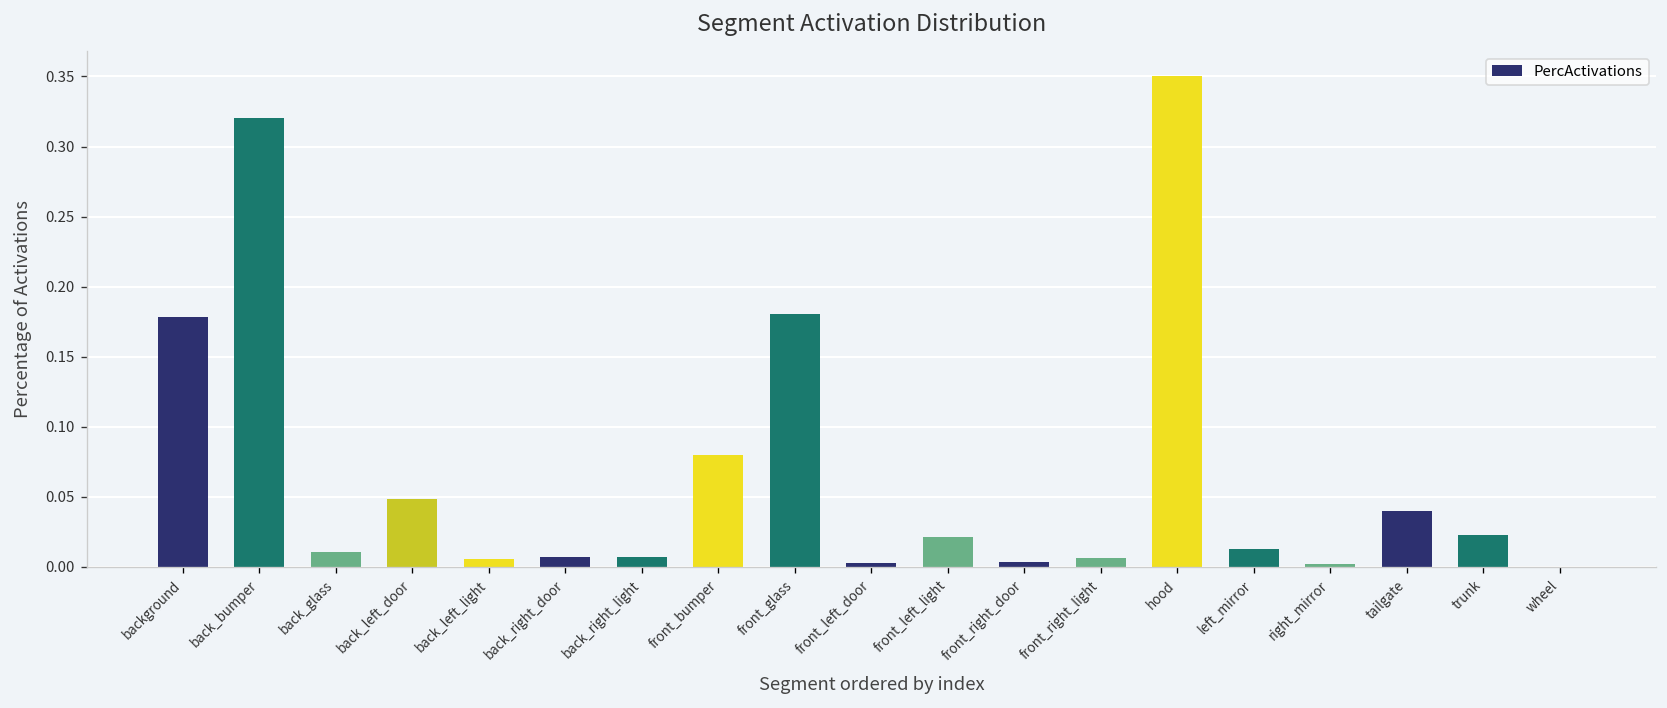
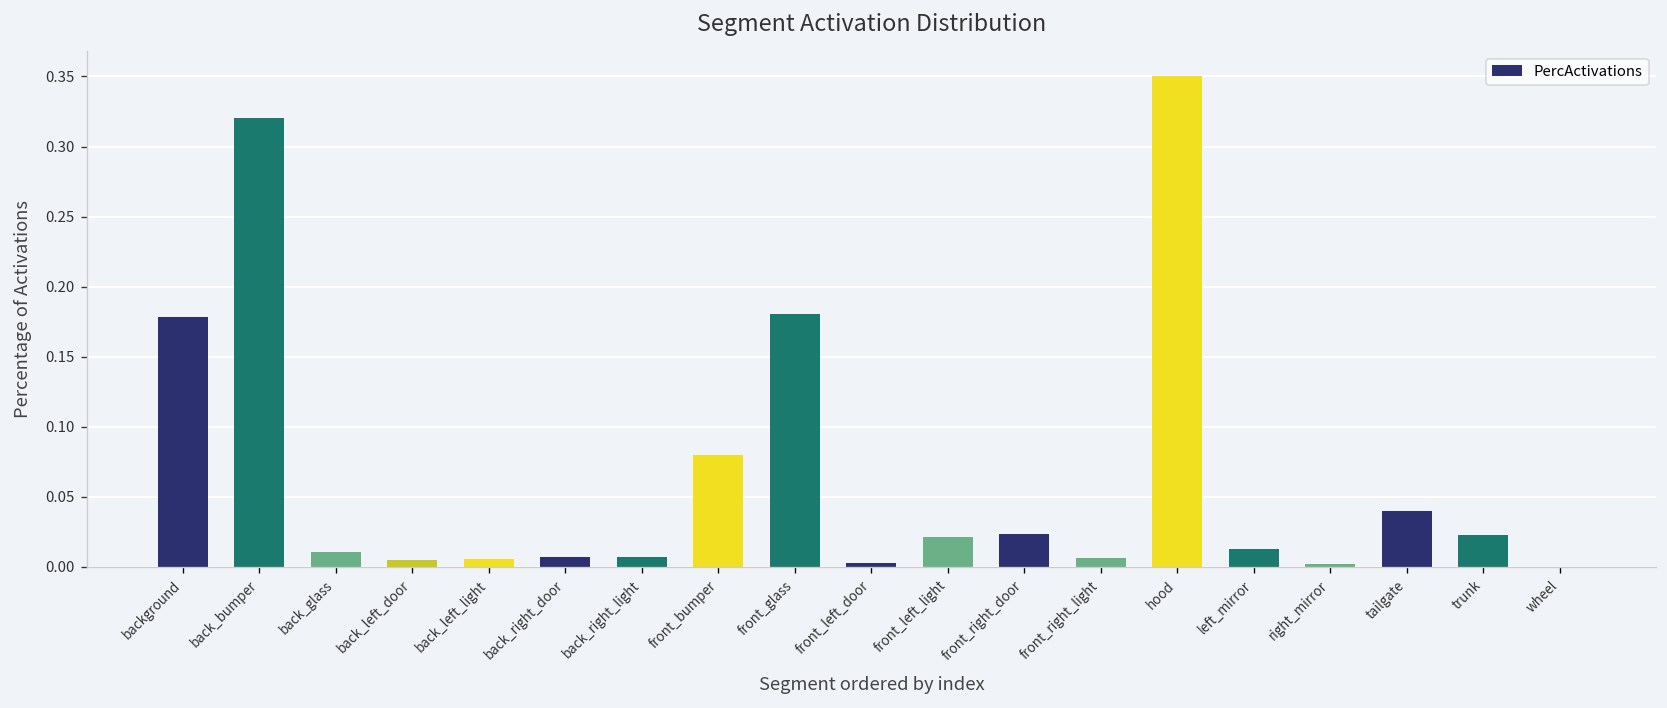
  {
    "background": 0.178,
    "back_bumper": 0.320,
    "back_glass": 0.010,
-   "back_left_door": 0.048,
+   "back_left_door": 0.005,
    "back_left_light": 0.006,
    "back_right_door": 0.007,
    "back_right_light": 0.007,
    "front_bumper": 0.080,
    "front_glass": 0.181,
    "front_left_door": 0.003,
    "front_left_light": 0.022,
-   "front_right_door": 0.003,
+   "front_right_door": 0.023,
    "front_right_light": 0.006,
    "hood": 0.350,
    "left_mirror": 0.013,
    "tailgate": 0.040,
    "trunk": 0.023
  }
